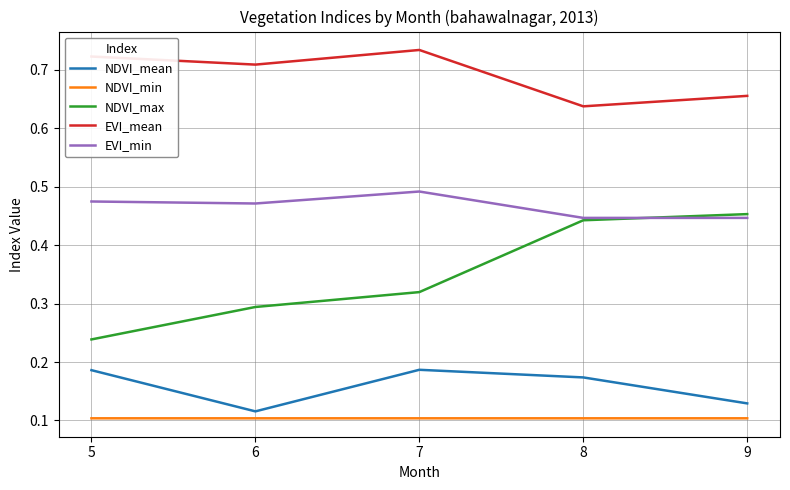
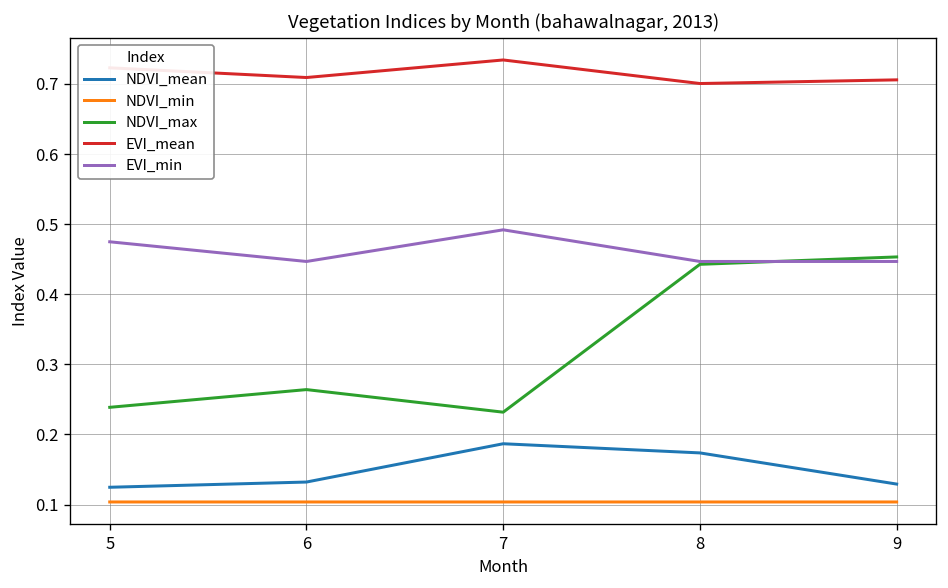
  {
    "NDVI_mean": {
-     "5": 0.19,
-     "6": 0.12,
+     "5": 0.12,
+     "6": 0.13,
      "7": 0.19,
      "8": 0.17,
      "9": 0.13
    },
    "NDVI_min": {
      "5": 0.10,
      "6": 0.10,
      "7": 0.10,
      "8": 0.10,
      "9": 0.10
    },
    "NDVI_max": {
      "5": 0.24,
-     "6": 0.29,
-     "7": 0.32,
+     "6": 0.26,
+     "7": 0.23,
      "9": 0.45
    },
    "EVI_mean": {
      "6": 0.71,
      "7": 0.73,
-     "8": 0.64,
-     "9": 0.66
+     "8": 0.70,
+     "9": 0.71
    },
    "EVI_min": {
      "5": 0.47,
-     "6": 0.47,
+     "6": 0.45,
      "7": 0.49,
      "9": 0.45
    }
  }
